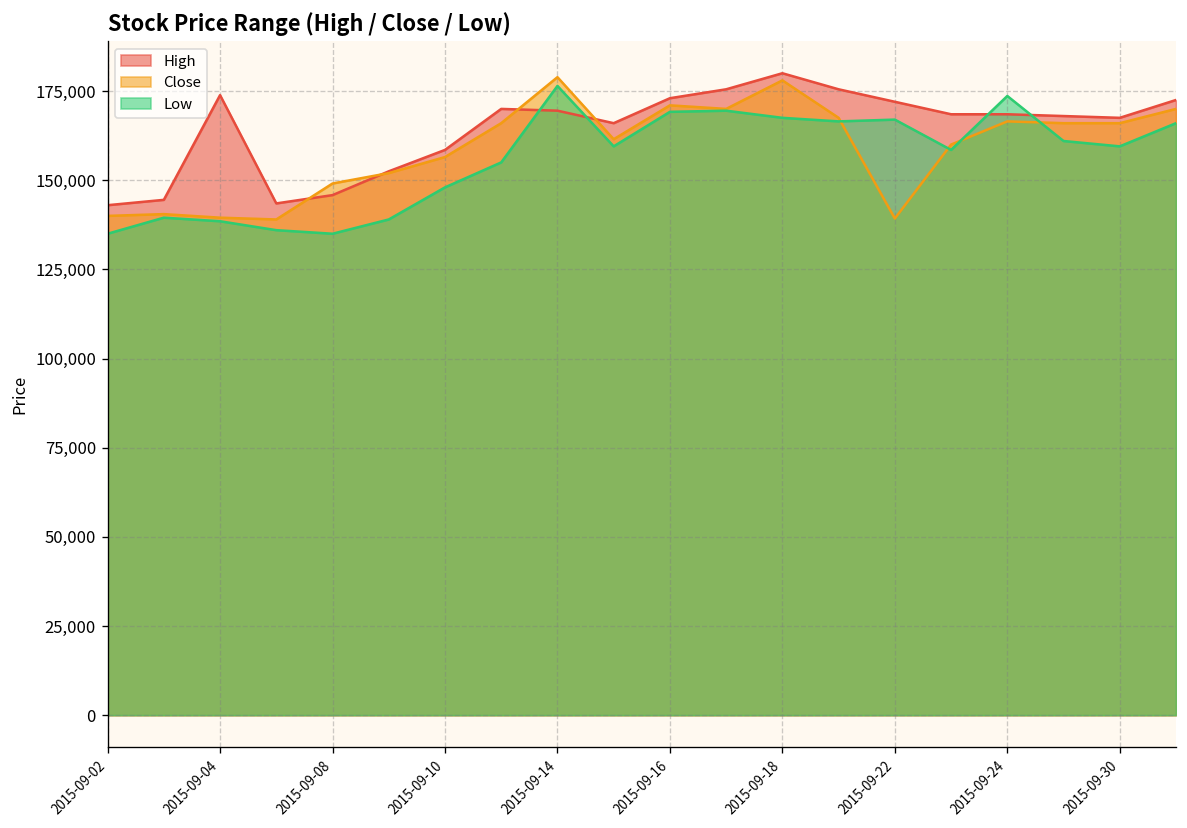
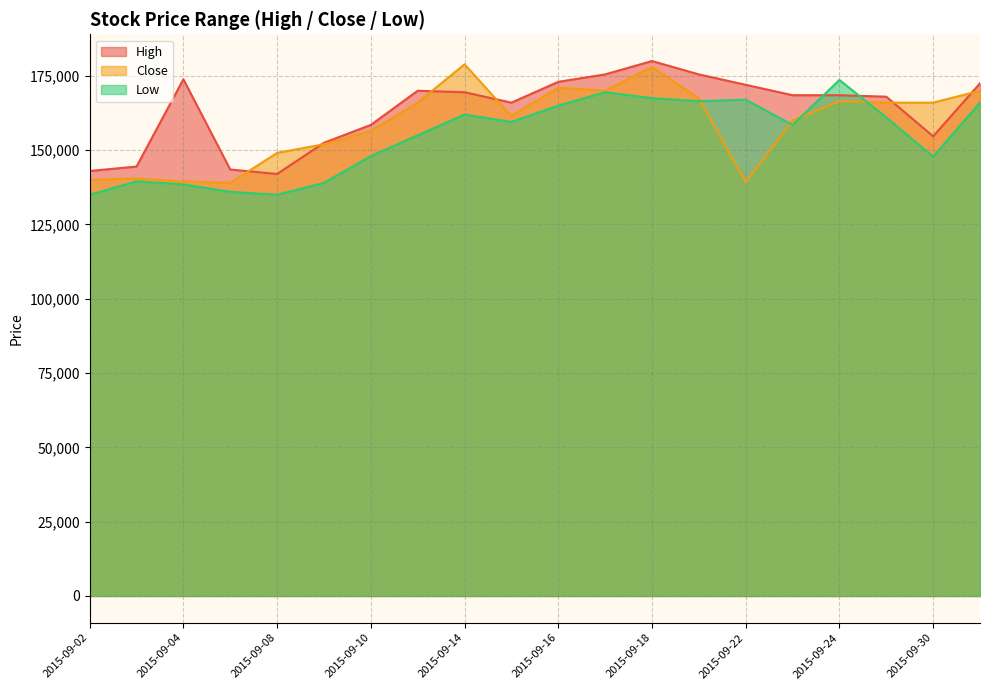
  {
    "High": {
      "2015-09-02": "143,000",
      "2015-09-04": "174,000",
-     "2015-09-08": "146,000",
+     "2015-09-08": "142,000",
      "2015-09-10": "159,000",
      "2015-09-14": "170,000",
      "2015-09-16": "173,000",
      "2015-09-18": "180,000",
      "2015-09-22": "172,000",
      "2015-09-24": "169,000",
-     "2015-09-30": "168,000"
+     "2015-09-30": "155,000"
    },
    "Close": {
      "2015-09-02": "140,000",
      "2015-09-04": "140,000",
      "2015-09-08": "149,000",
      "2015-09-10": "157,000",
      "2015-09-14": "179,000",
      "2015-09-16": "171,000",
      "2015-09-18": "178,000",
      "2015-09-22": "139,000",
      "2015-09-24": "167,000",
      "2015-09-30": "166,000"
    },
    "Low": {
      "2015-09-02": "135,000",
      "2015-09-04": "139,000",
      "2015-09-08": "135,000",
      "2015-09-10": "148,000",
-     "2015-09-14": "176,000",
-     "2015-09-16": "169,000",
+     "2015-09-14": "162,000",
+     "2015-09-16": "165,000",
      "2015-09-18": "168,000",
      "2015-09-22": "167,000",
      "2015-09-24": "174,000",
-     "2015-09-30": "160,000"
+     "2015-09-30": "148,000"
    }
  }
